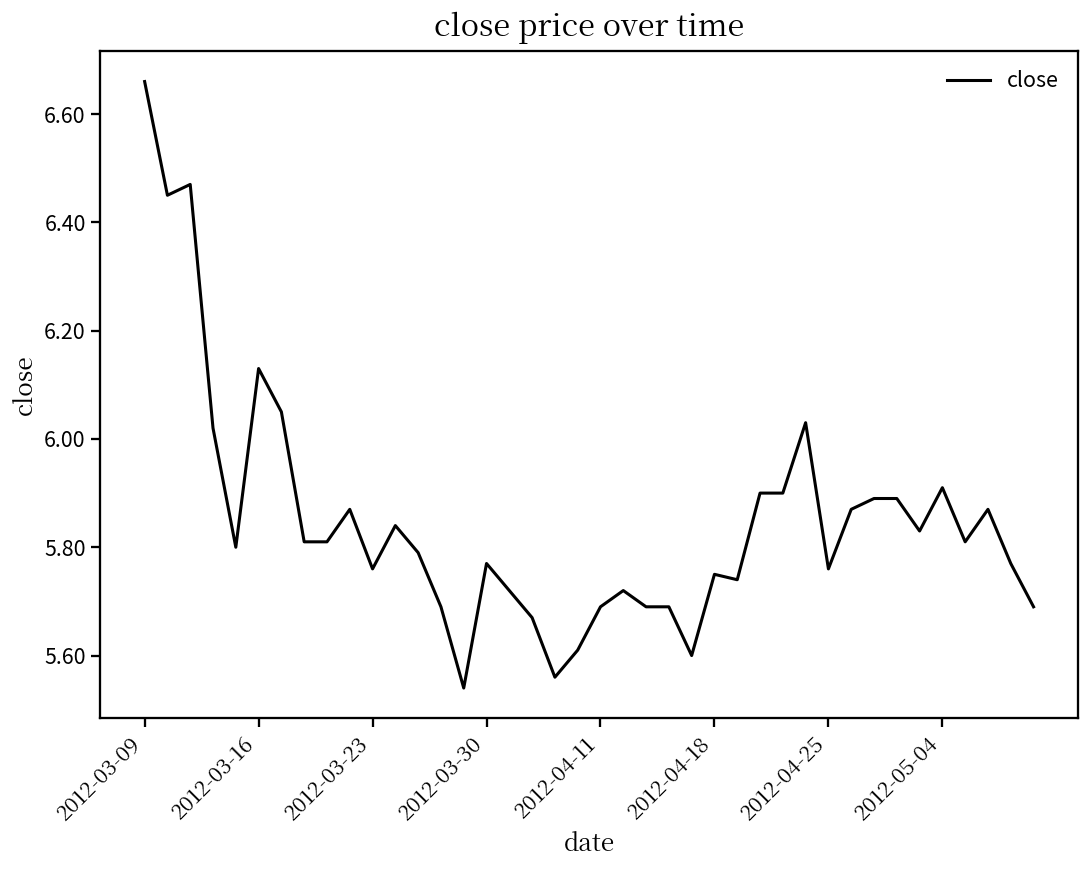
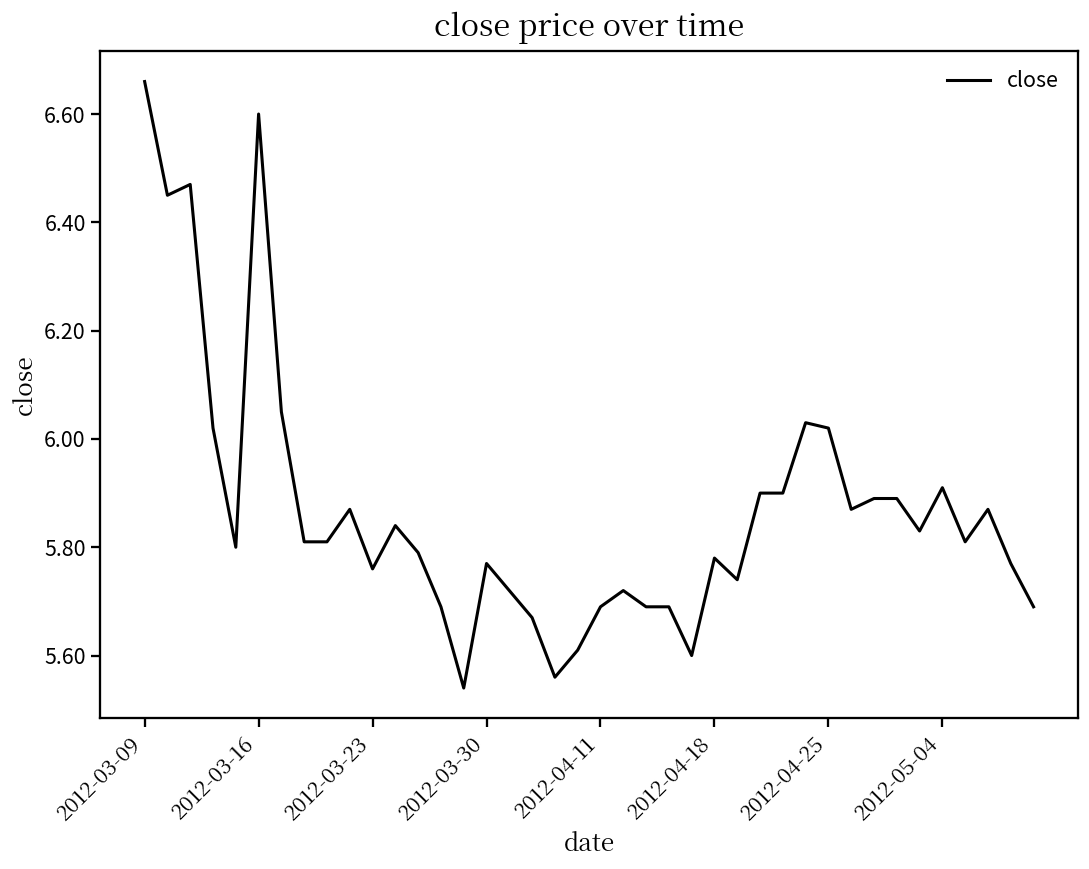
  {
    "2012-03-09": 6.66,
-   "2012-03-16": 6.13,
+   "2012-03-16": 6.60,
    "2012-03-23": 5.76,
    "2012-03-30": 5.77,
    "2012-04-11": 5.69,
-   "2012-04-18": 5.75,
-   "2012-04-25": 5.76,
+   "2012-04-18": 5.78,
+   "2012-04-25": 6.02,
    "2012-05-04": 5.91
  }
